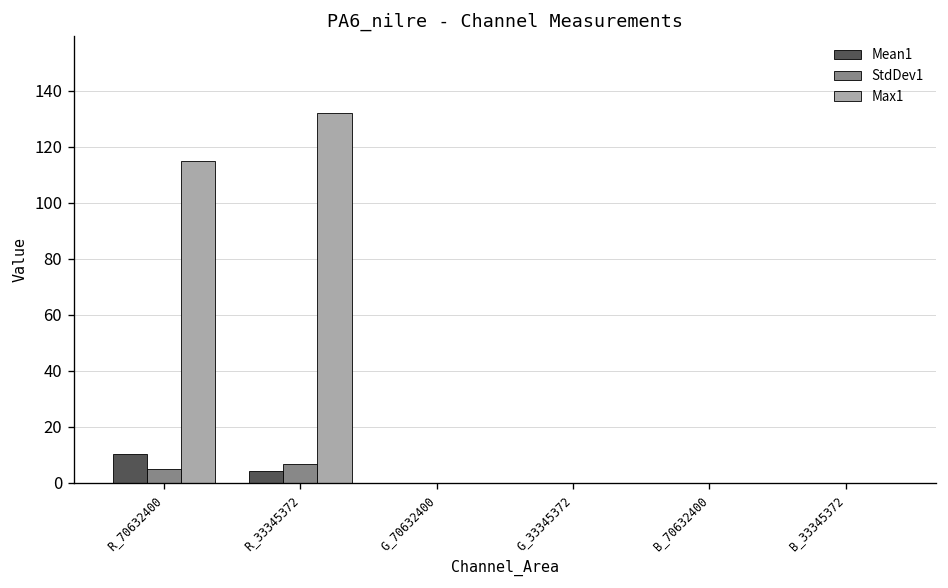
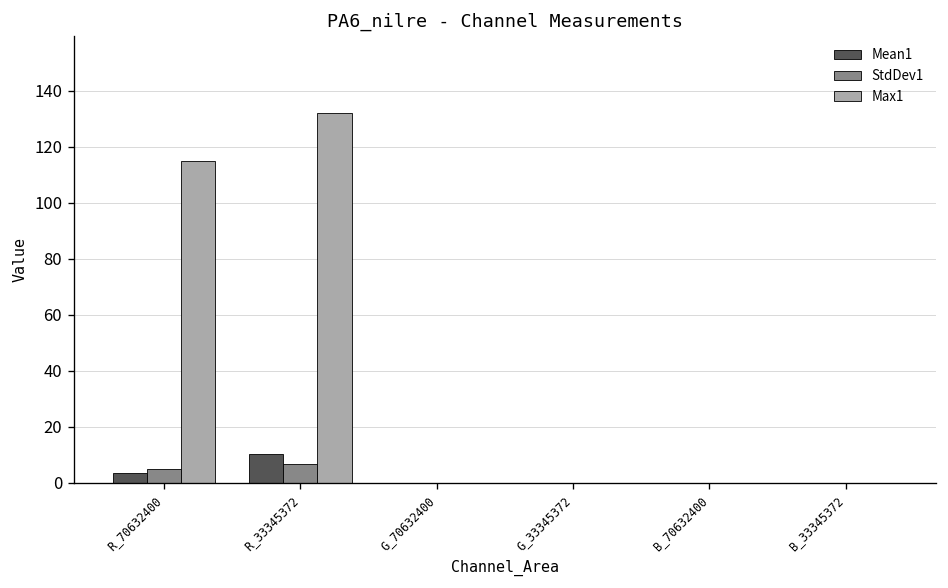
  {
    "Mean1": {
-     "R_70632400": 10,
-     "R_33345372": 4,
+     "R_70632400": 4,
+     "R_33345372": 10,
      "G_70632400": 0,
      "G_33345372": 0,
      "B_70632400": 0,
      "B_33345372": 0
    }
  }
